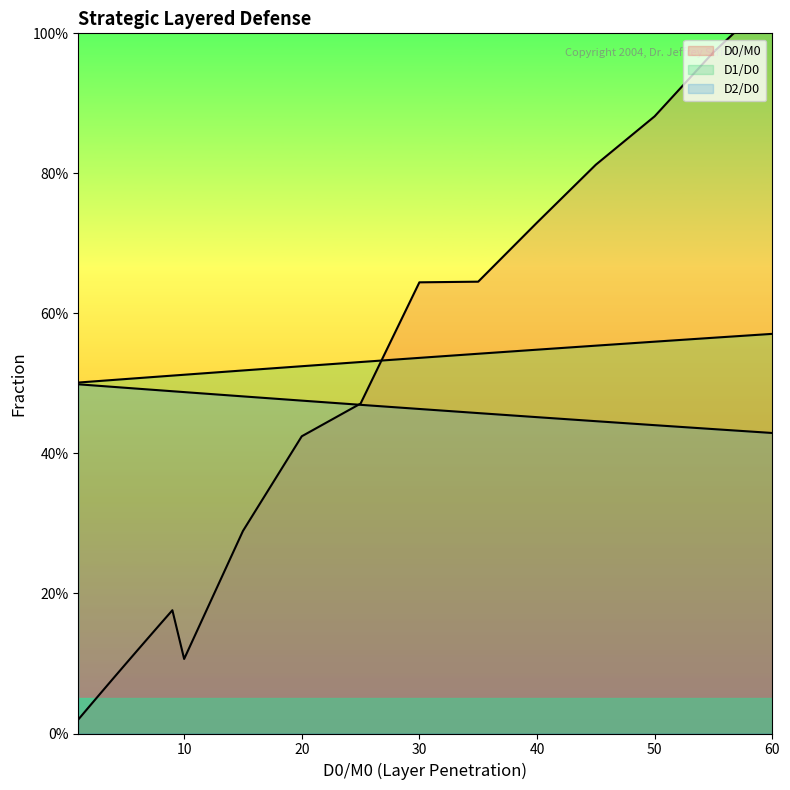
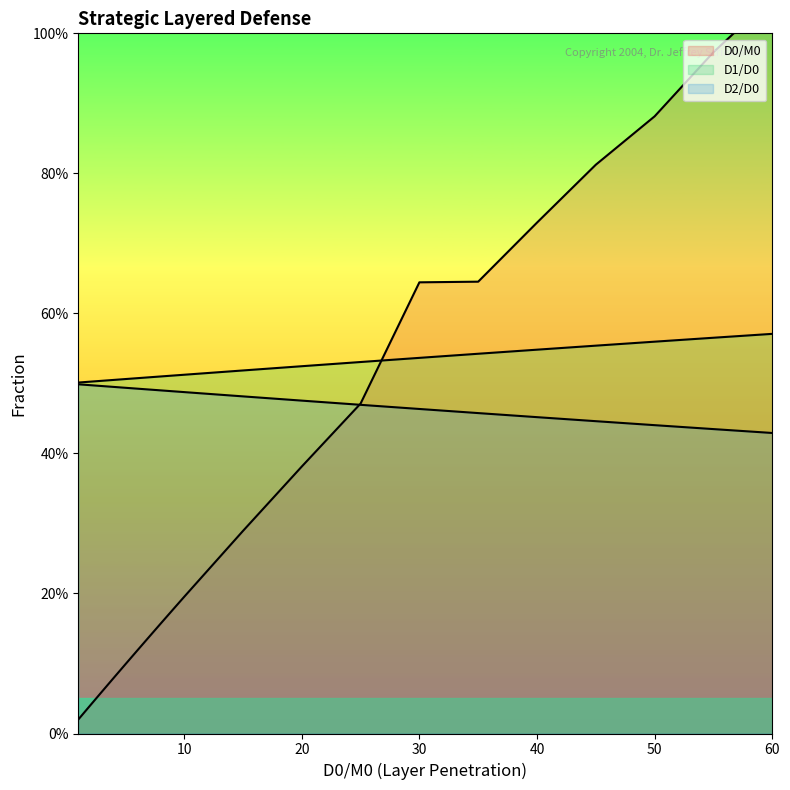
  {
    "D0/M0": {
-     "10": "11%",
-     "20": "42%",
+     "10": "20%",
+     "20": "38%",
      "30": "64%",
      "40": "73%",
      "50": "88%"
    }
  }
